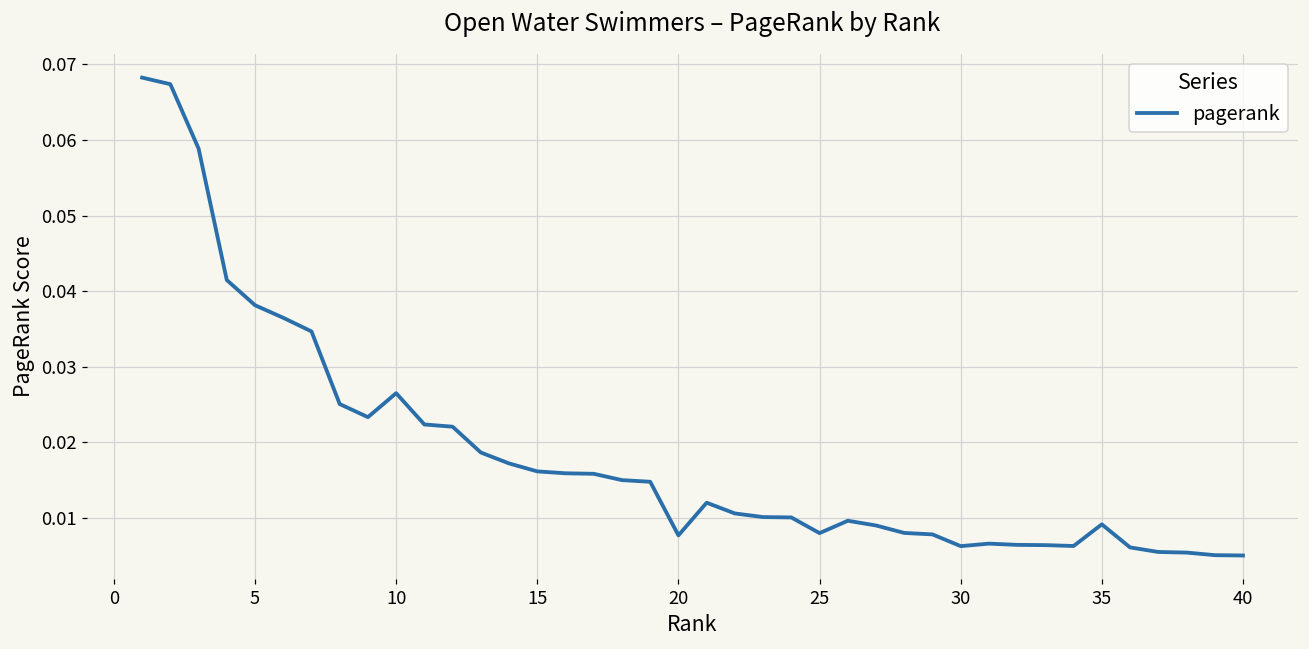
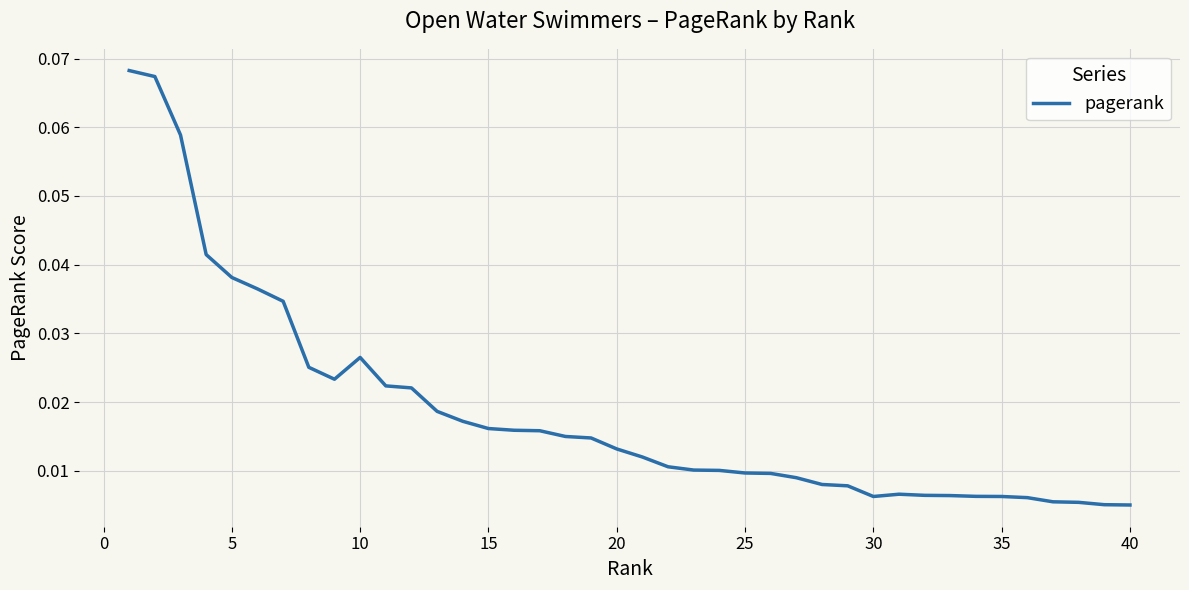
  {
    "5": 0.038,
    "10": 0.026,
    "15": 0.016,
-   "20": 0.008,
-   "25": 0.008,
+   "20": 0.013,
+   "25": 0.010,
    "30": 0.006,
-   "35": 0.009,
+   "35": 0.006,
    "40": 0.005
  }
